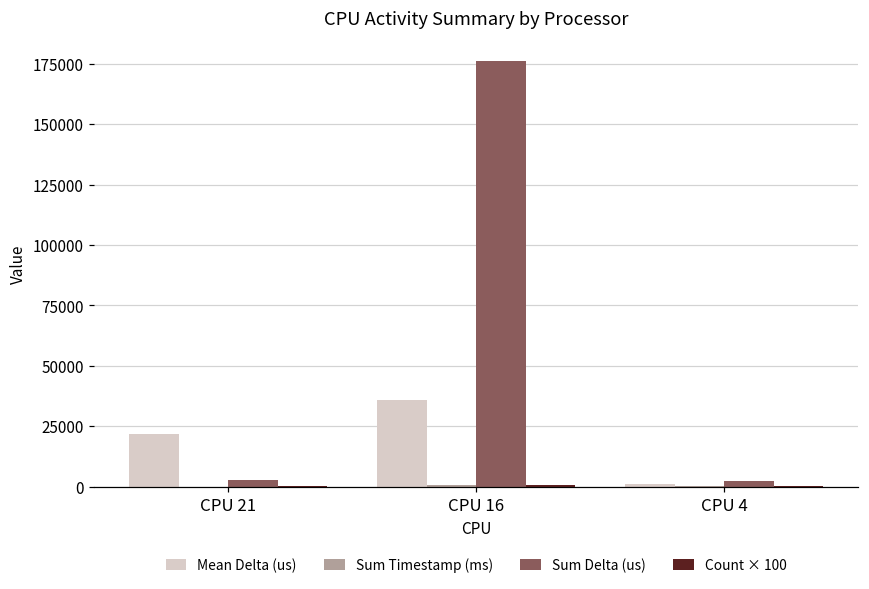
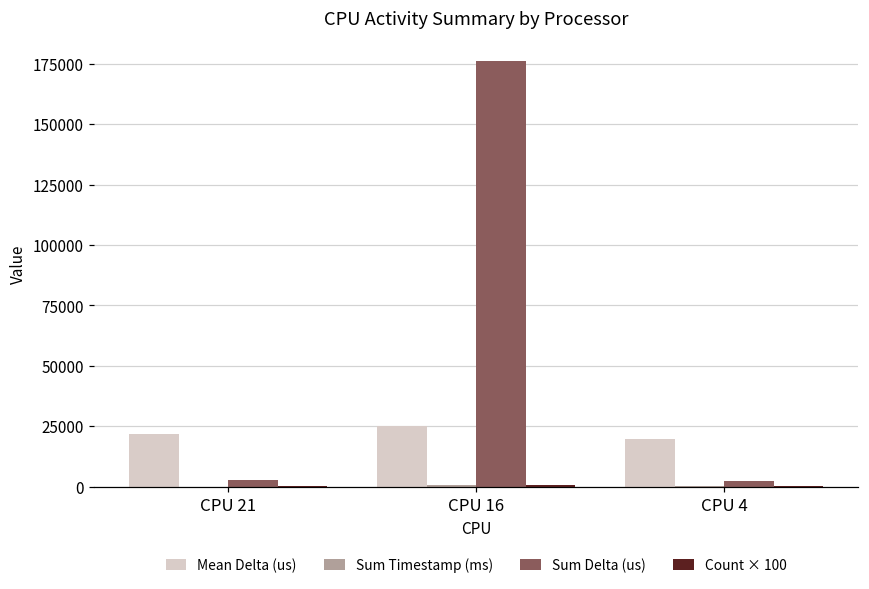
  {
    "Mean Delta (us)": {
      "CPU 21": 22000,
-     "CPU 16": 36000,
-     "CPU 4": 1000
+     "CPU 16": 25000,
+     "CPU 4": 20000
    },
    "Sum Delta (us)": {
      "CPU 21": 3000,
      "CPU 16": 176000,
      "CPU 4": 2000
    }
  }
